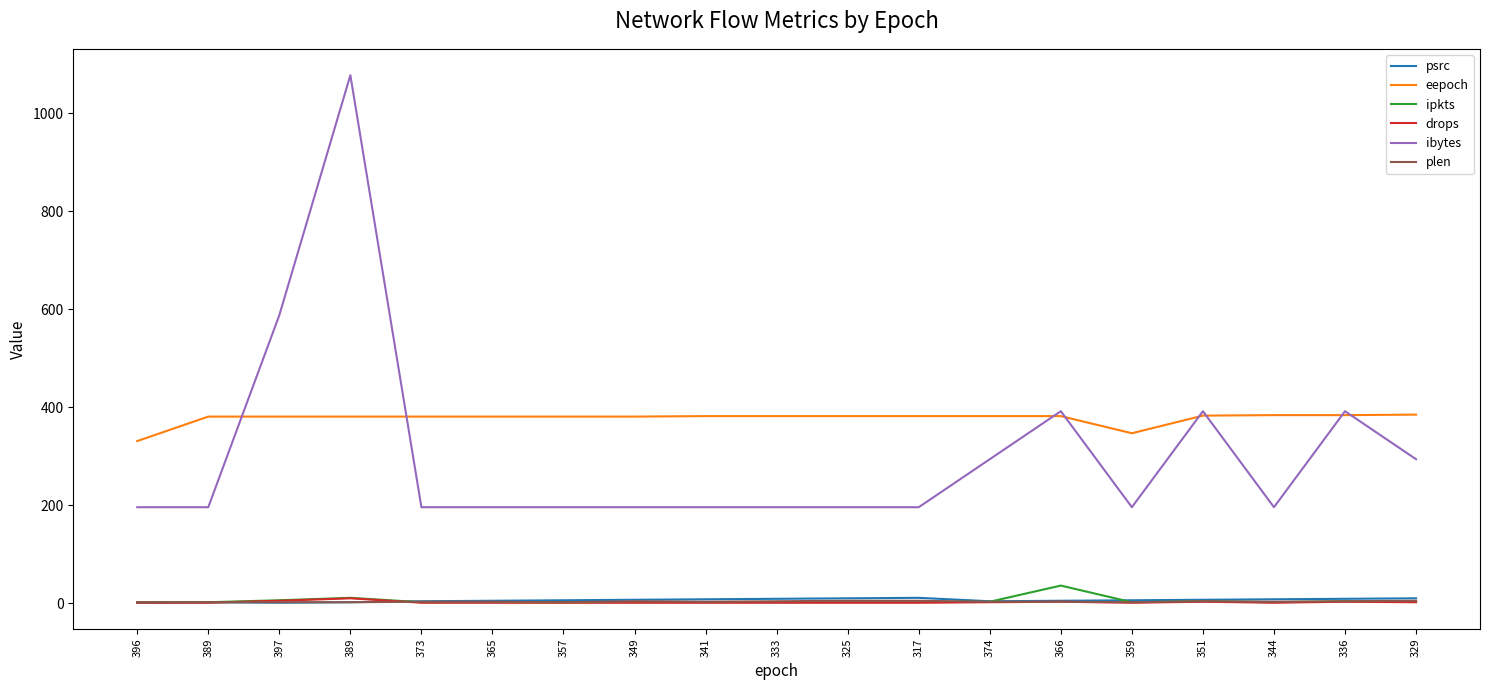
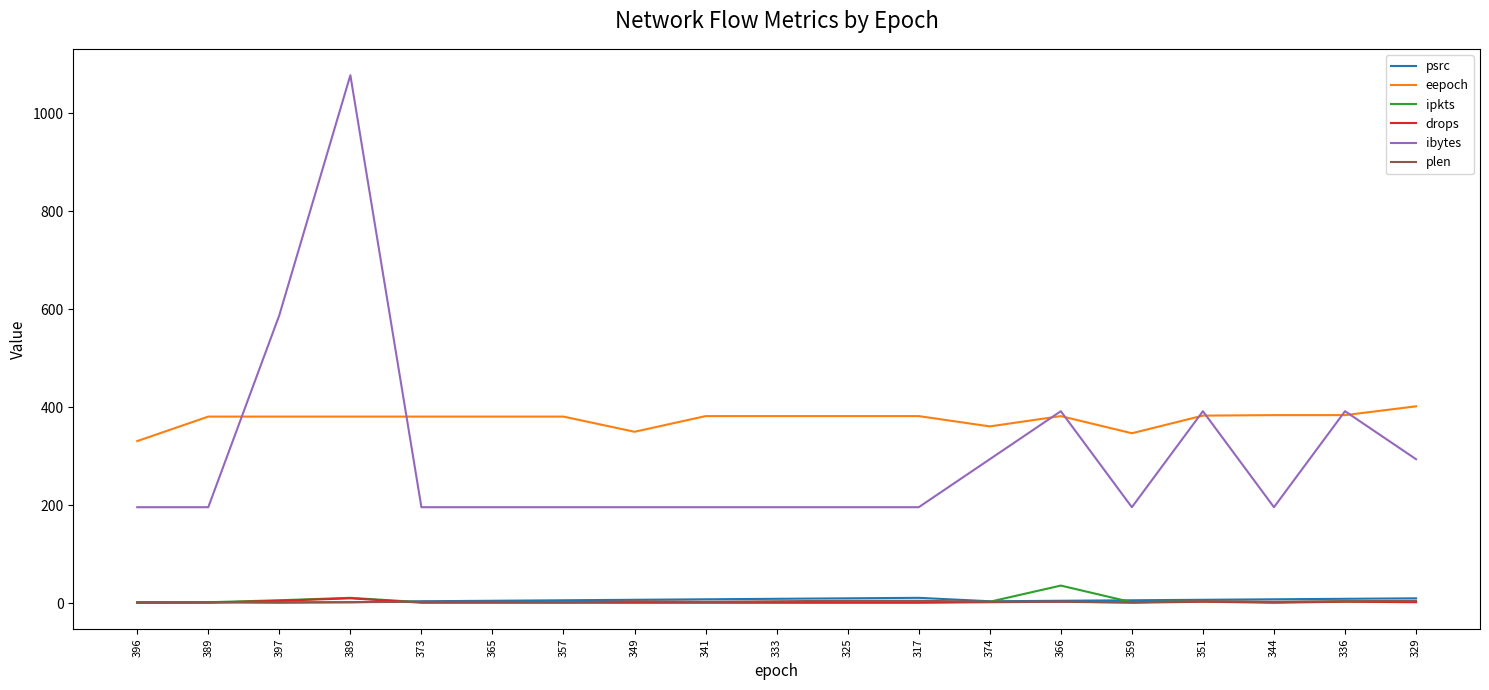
  {
    "psrc": {
      "317": 10
    },
    "eepoch": {
      "396": 330,
      "397": 380,
      "373": 380,
      "365": 380,
      "357": 380,
-     "349": 380,
+     "349": 350,
      "341": 380,
      "333": 380,
      "325": 380,
      "317": 380,
-     "374": 380,
+     "374": 360,
      "366": 380,
      "359": 350,
      "351": 380,
      "344": 380,
      "336": 380,
-     "329": 390
+     "329": 400
    },
    "ipkts": {
      "366": 40
    },
    "ibytes": {
      "396": 200,
      "397": 590,
      "373": 200,
      "365": 200,
      "357": 200,
      "349": 200,
      "341": 200,
      "333": 200,
      "325": 200,
      "317": 200,
      "374": 290,
      "366": 390,
      "359": 200,
      "351": 390,
      "344": 200,
      "336": 390,
      "329": 290
    }
  }
